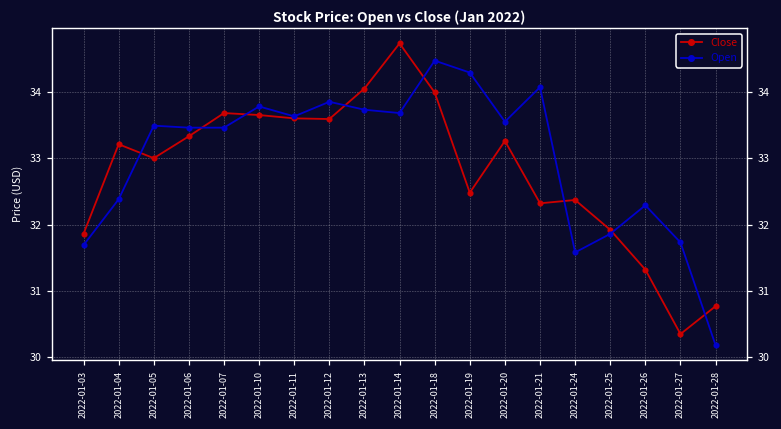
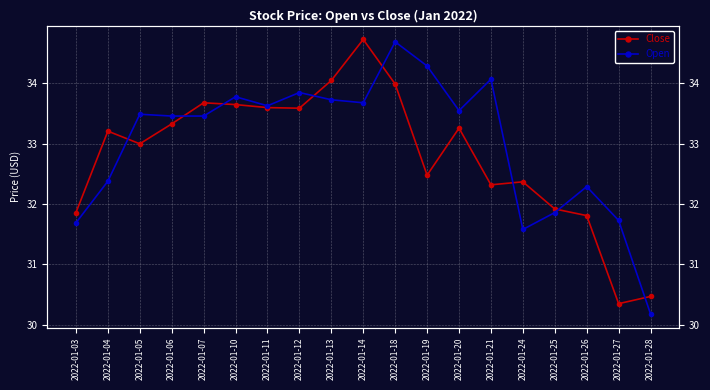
  {
    "Close": {
      "2022-01-03": 31.9,
      "2022-01-04": 33.2,
      "2022-01-05": 33.0,
      "2022-01-06": 33.3,
      "2022-01-07": 33.7,
      "2022-01-10": 33.7,
      "2022-01-12": 33.6,
      "2022-01-13": 34.1,
      "2022-01-14": 34.7,
      "2022-01-18": 34.0,
      "2022-01-19": 32.5,
      "2022-01-20": 33.3,
      "2022-01-21": 32.3,
      "2022-01-24": 32.4,
      "2022-01-25": 31.9,
-     "2022-01-26": 31.3,
+     "2022-01-26": 31.8,
      "2022-01-27": 30.4,
-     "2022-01-28": 30.8
+     "2022-01-28": 30.5
    },
    "Open": {
      "2022-01-03": 31.7,
      "2022-01-04": 32.4,
      "2022-01-05": 33.5,
      "2022-01-06": 33.5,
      "2022-01-07": 33.5,
      "2022-01-10": 33.8,
      "2022-01-12": 33.9,
      "2022-01-13": 33.7,
      "2022-01-14": 33.7,
-     "2022-01-18": 34.5,
+     "2022-01-18": 34.7,
      "2022-01-19": 34.3,
      "2022-01-20": 33.6,
      "2022-01-21": 34.1,
      "2022-01-24": 31.6,
      "2022-01-25": 31.9,
      "2022-01-26": 32.3,
      "2022-01-27": 31.7,
      "2022-01-28": 30.2
    }
  }
